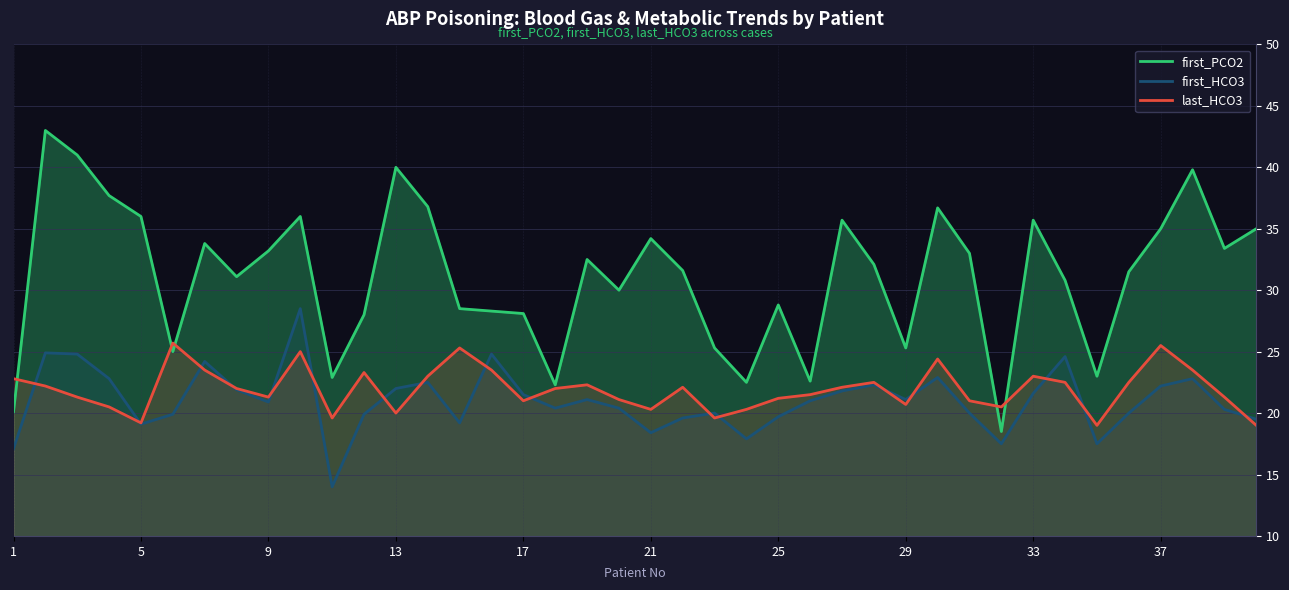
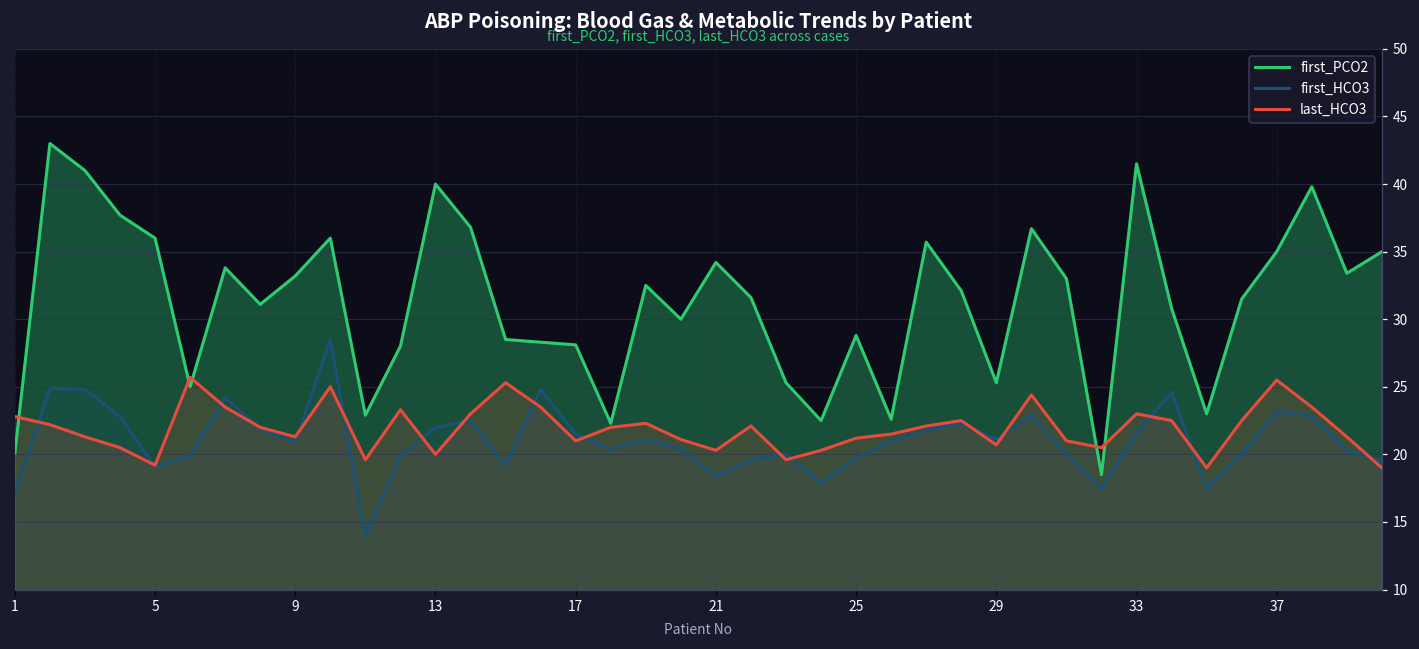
  {
    "first_PCO2": {
      "1": 20.1,
      "5": 36.0,
      "9": 33.2,
      "13": 40.0,
      "17": 28.1,
      "21": 34.2,
      "25": 28.8,
      "29": 25.3,
-     "33": 35.7,
+     "33": 41.5,
      "37": 35.0
    },
    "first_HCO3": {
      "1": 17.1,
      "9": 20.9,
      "13": 22.0,
      "17": 21.5,
      "21": 18.4,
      "25": 19.7,
      "29": 21.1,
      "33": 21.6,
-     "37": 22.2
+     "37": 23.2
    },
    "last_HCO3": {
      "1": 22.8,
      "9": 21.3,
      "13": 20.0,
      "17": 21.0,
      "21": 20.3,
      "25": 21.2,
      "29": 20.7,
      "33": 23.0,
      "37": 25.5
    }
  }
